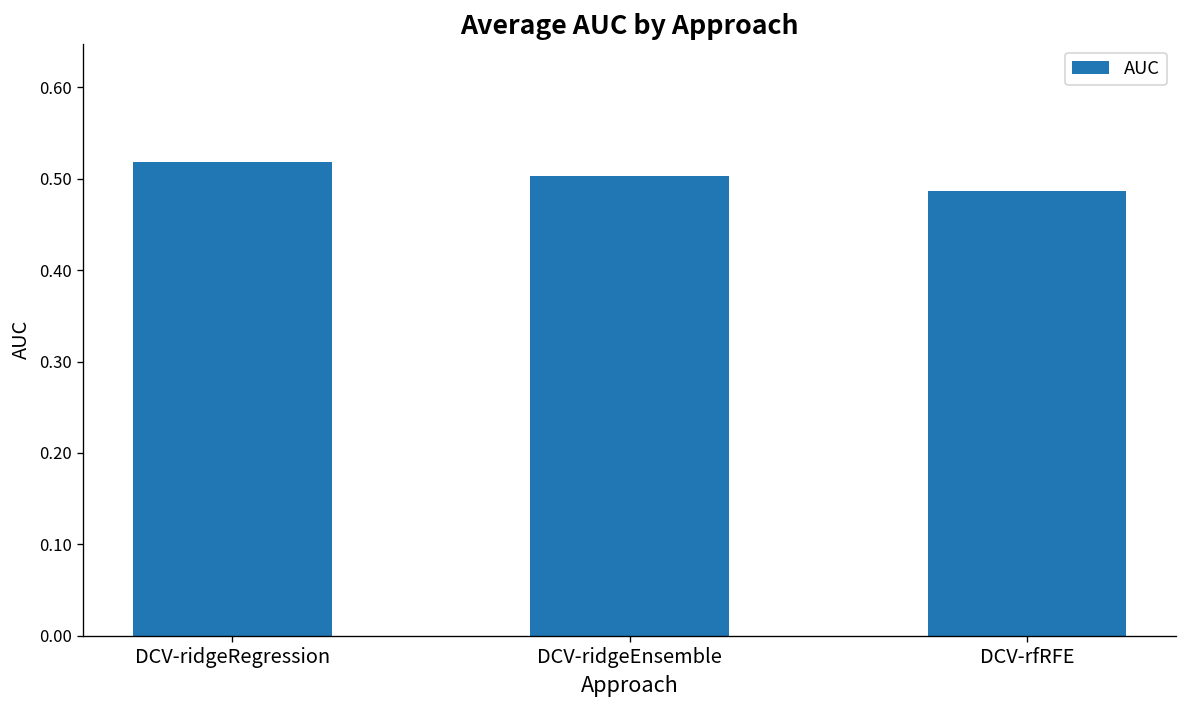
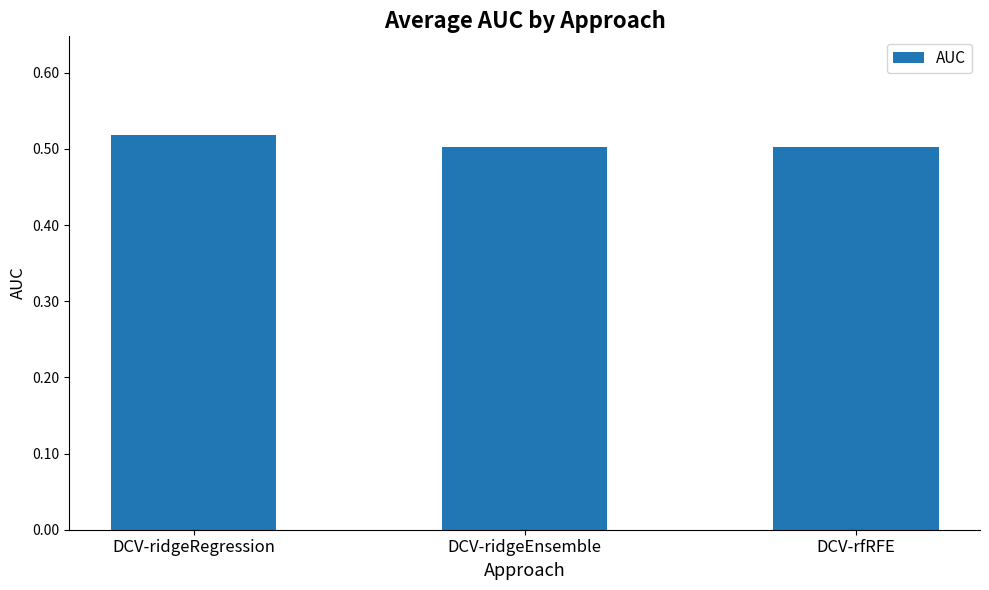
  {
    "DCV-ridgeRegression": 0.52,
    "DCV-ridgeEnsemble": 0.50,
-   "DCV-rfRFE": 0.49
+   "DCV-rfRFE": 0.50
  }
